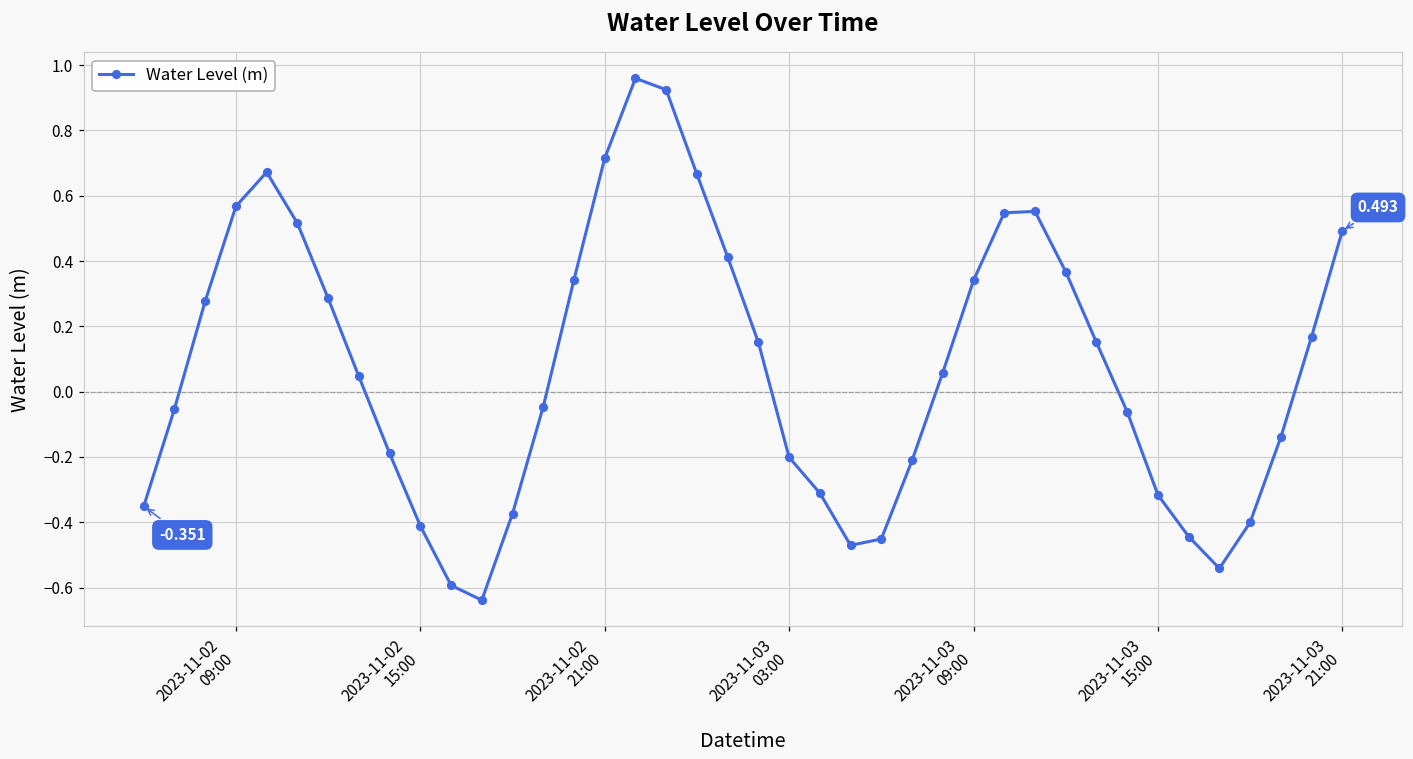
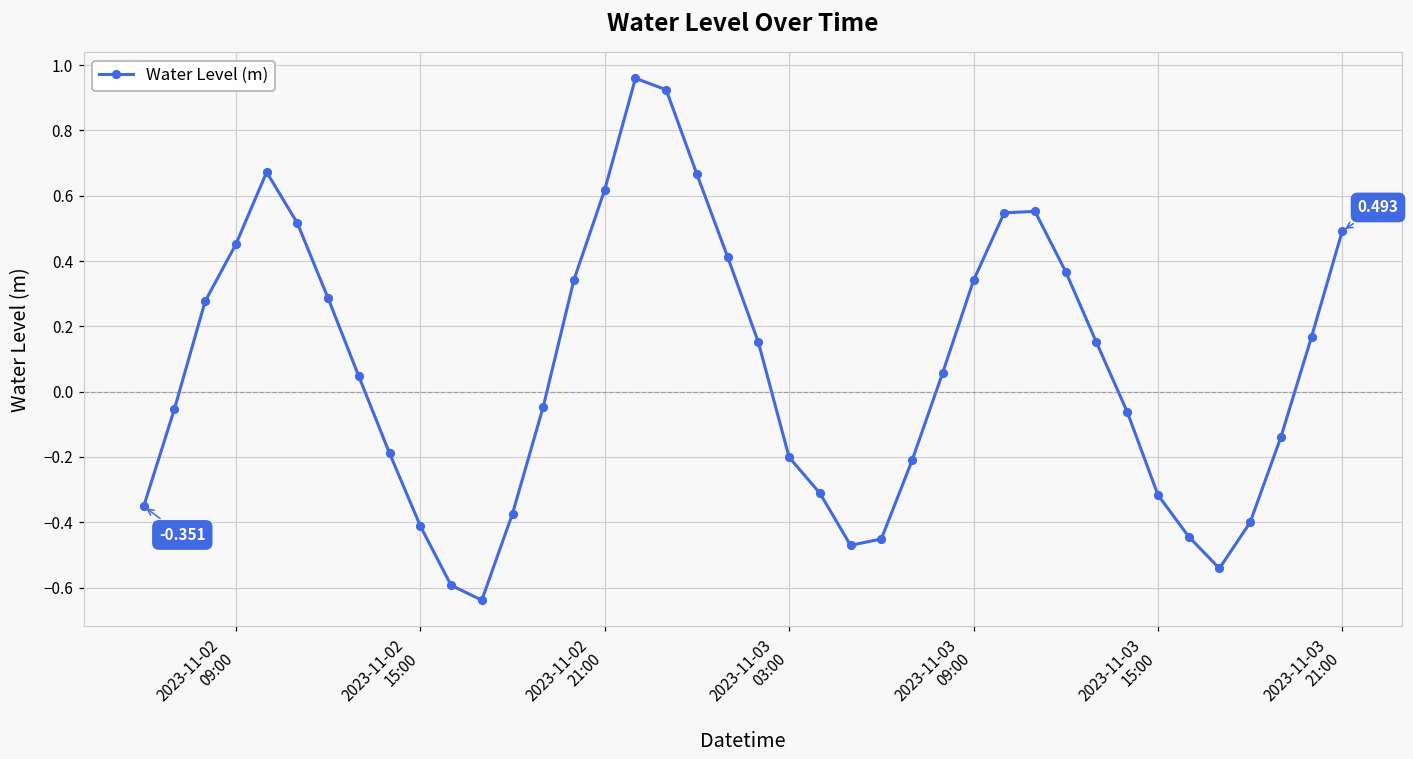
  {
-   "2023-11-02 09:00": 0.57,
+   "2023-11-02 09:00": 0.45,
    "2023-11-02 15:00": -0.41,
-   "2023-11-02 21:00": 0.71,
+   "2023-11-02 21:00": 0.62,
    "2023-11-03 03:00": -0.20,
    "2023-11-03 09:00": 0.34,
    "2023-11-03 15:00": -0.32
  }
